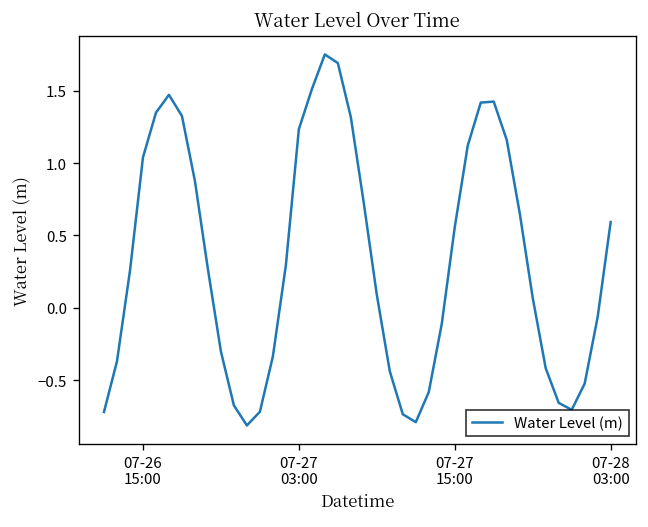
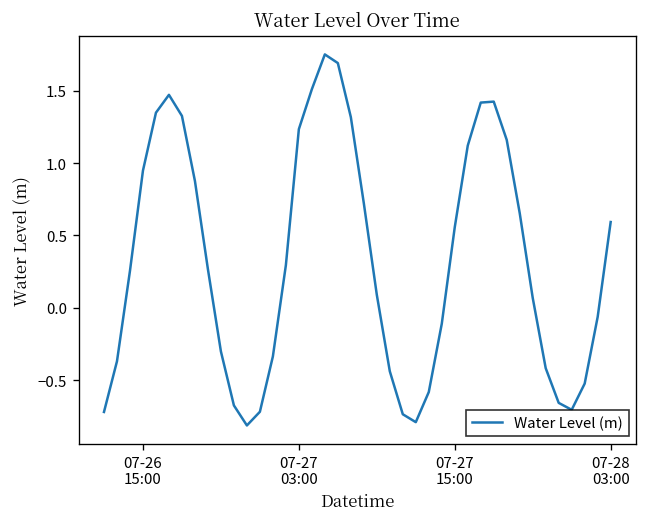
  {
-   "07-26 15:00": 1.04,
+   "07-26 15:00": 0.95,
    "07-27 03:00": 1.23,
    "07-27 15:00": 0.56,
    "07-28 03:00": 0.59
  }
